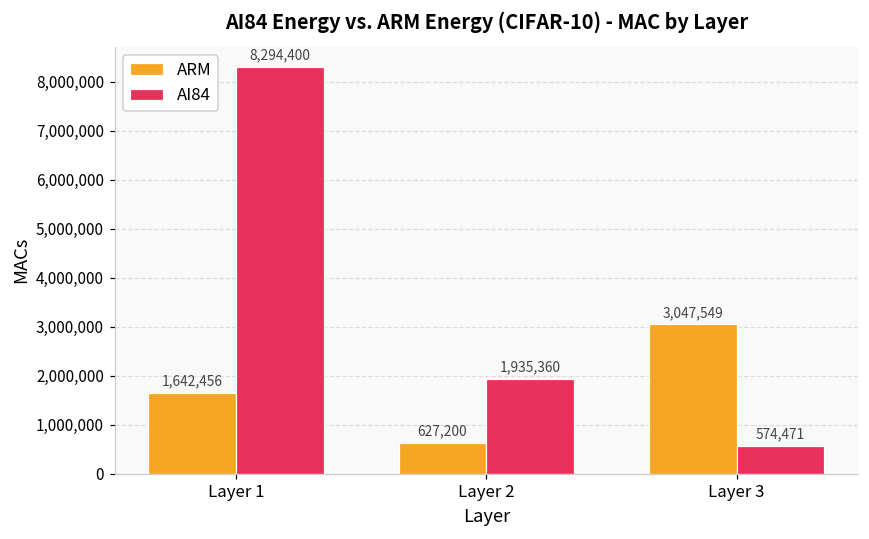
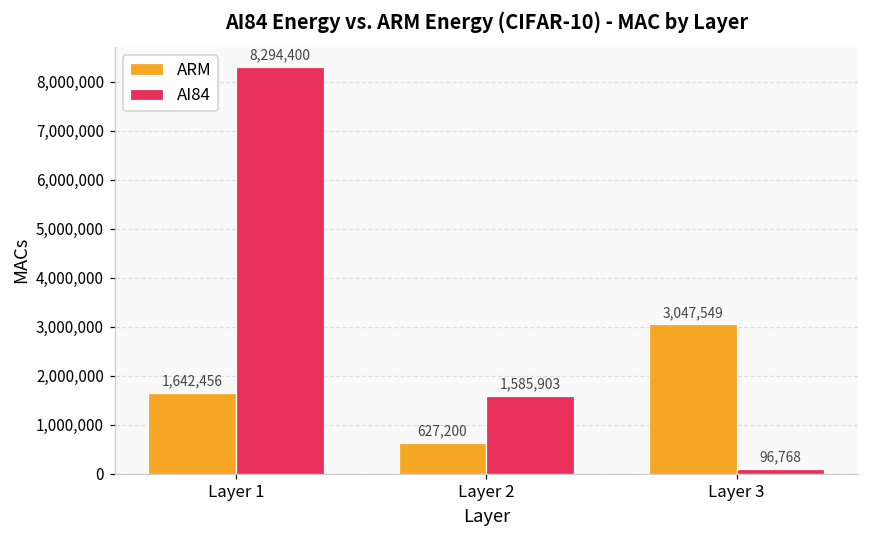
  {
    "ARM": {
      "Layer 1": "1,642,456",
      "Layer 2": "627,200",
      "Layer 3": "3,047,549"
    },
    "AI84": {
      "Layer 1": "8,294,400",
-     "Layer 2": "1,935,360",
-     "Layer 3": "574,471"
+     "Layer 2": "1,585,903",
+     "Layer 3": "96,768"
    }
  }
